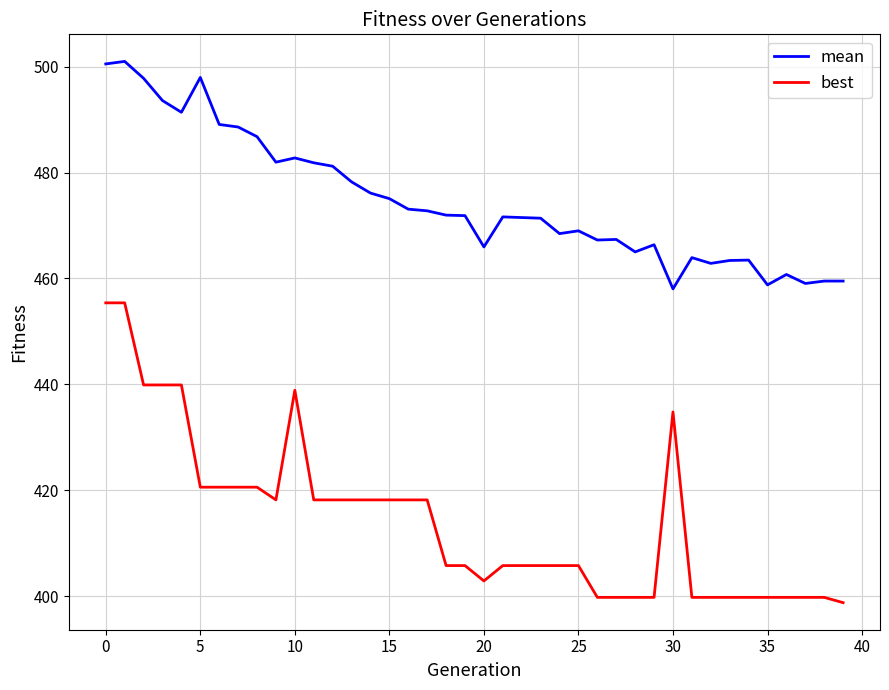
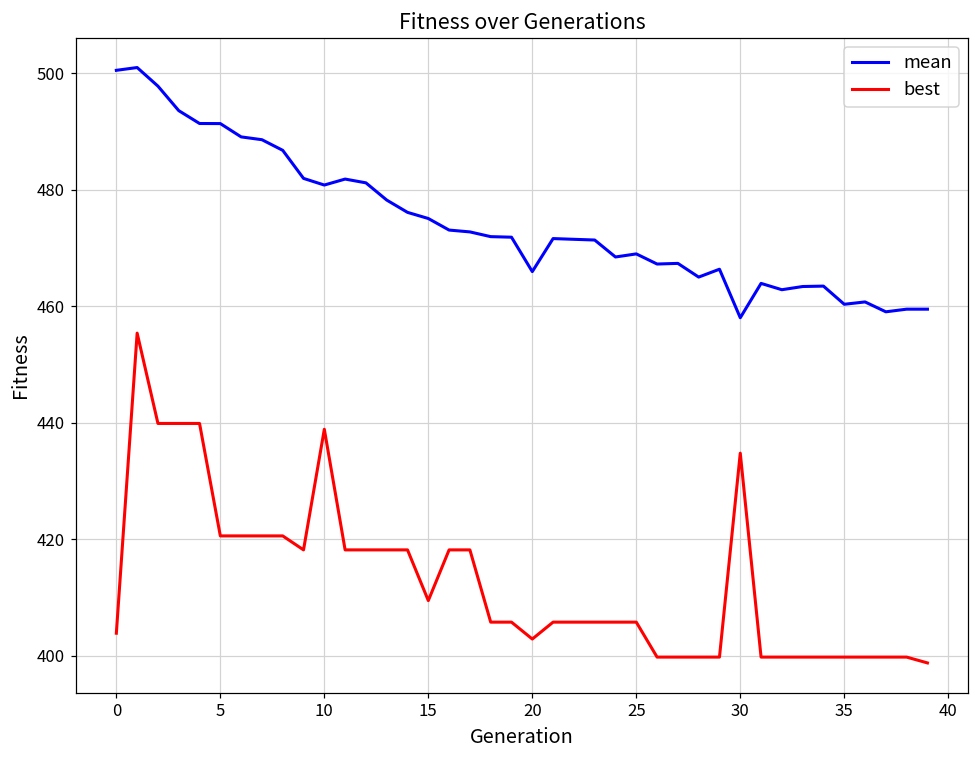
  {
    "mean": {
      "0": 501,
-     "5": 498,
-     "10": 483,
+     "5": 491,
+     "10": 481,
      "15": 475,
      "20": 466,
      "25": 469,
      "30": 458,
-     "35": 459
+     "35": 460
    },
    "best": {
-     "0": 455,
+     "0": 404,
      "5": 421,
      "10": 439,
-     "15": 418,
+     "15": 410,
      "20": 403,
      "25": 406,
      "30": 435,
      "35": 400
    }
  }
